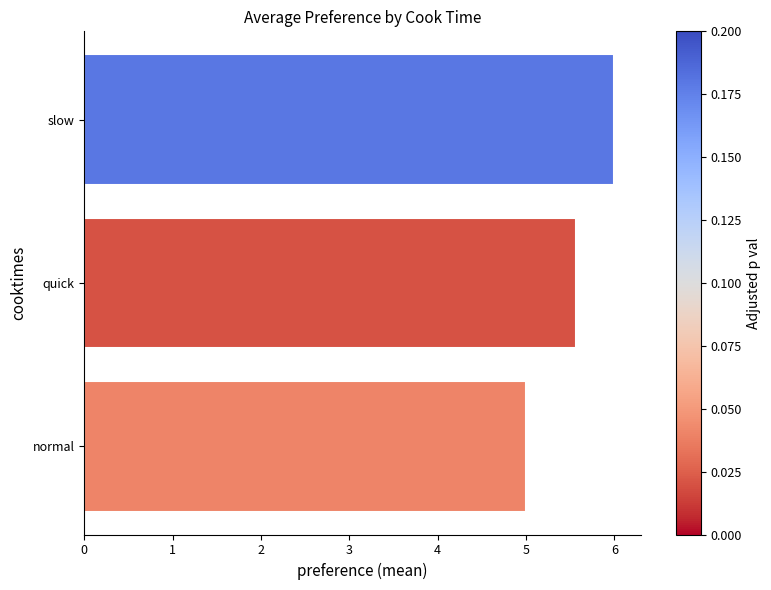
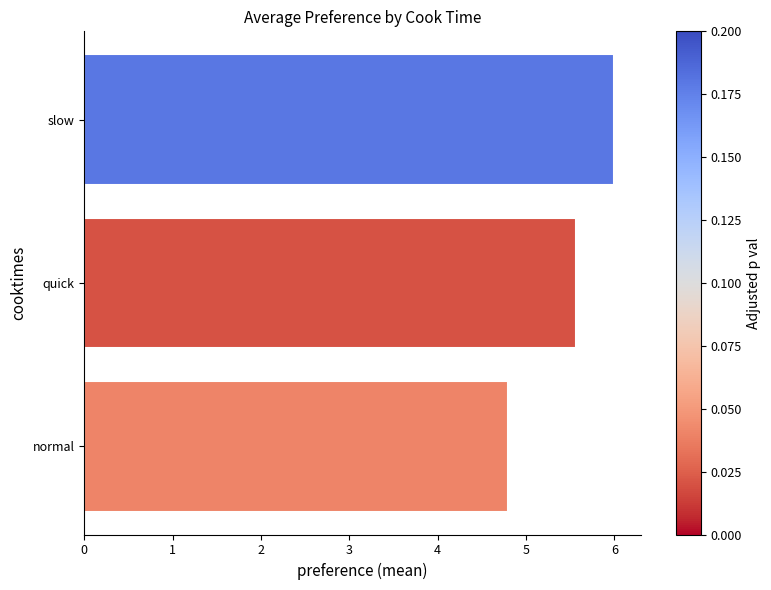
  {
    "slow": 6.0,
    "quick": 5.6,
-   "normal": 5.0
+   "normal": 4.8
  }
